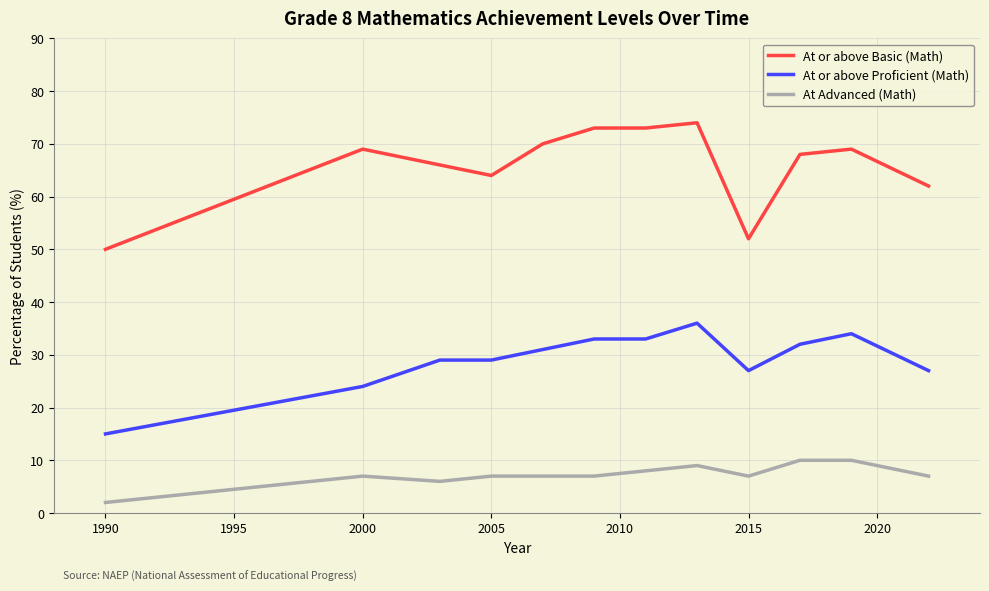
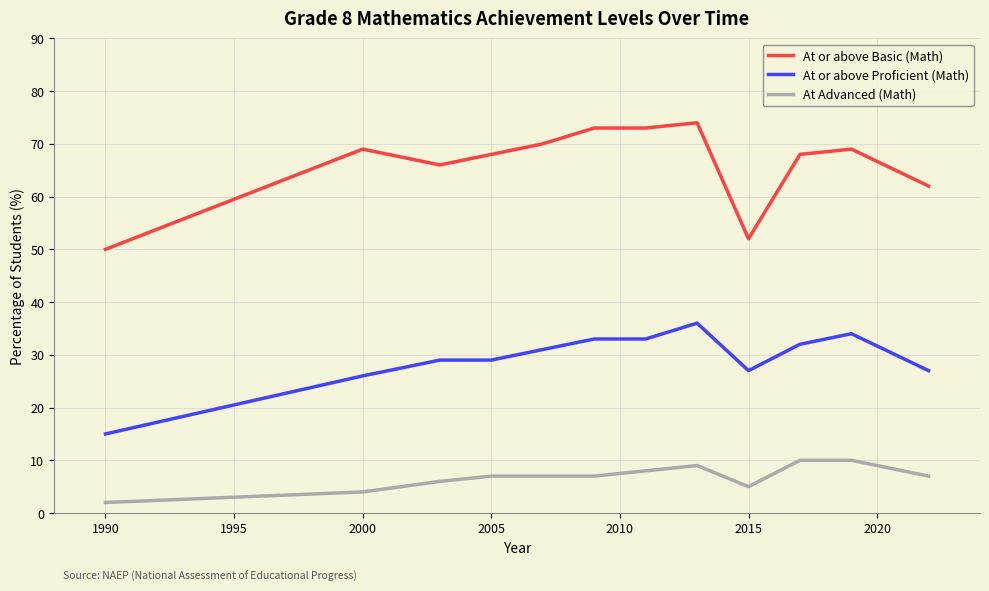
  {
    "At or above Basic (Math)": {
      "1990": 50,
      "2000": 69,
-     "2005": 64,
+     "2005": 68,
      "2015": 52
    },
    "At or above Proficient (Math)": {
      "1990": 15,
-     "2000": 24,
+     "2000": 26,
      "2005": 29,
      "2015": 27
    },
    "At Advanced (Math)": {
      "1990": 2,
-     "2000": 7,
+     "2000": 4,
      "2005": 7,
-     "2015": 7
+     "2015": 5
    }
  }
